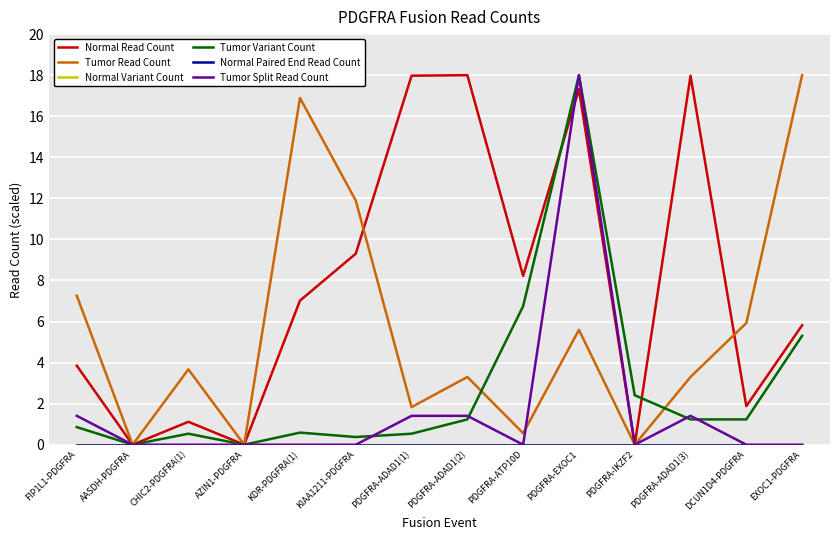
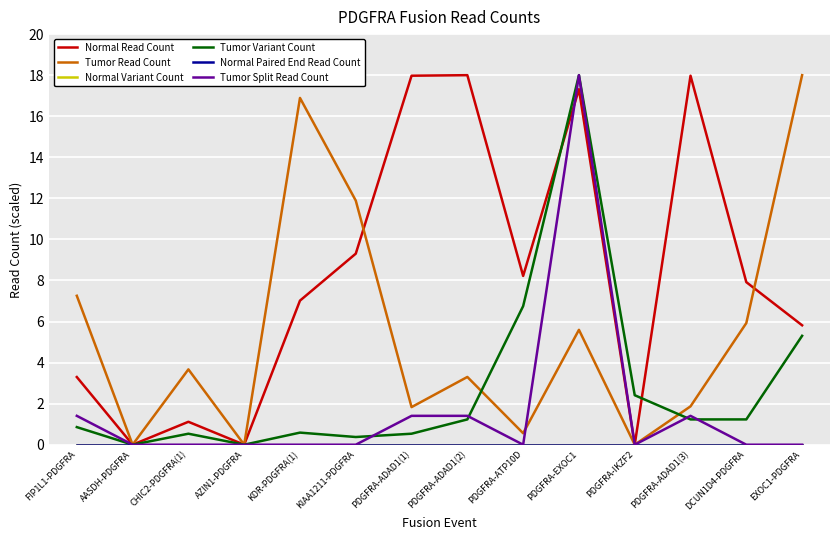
  {
    "Normal Read Count": {
-     "FIP1L1-PDGFRA": 3.8,
+     "FIP1L1-PDGFRA": 3.3,
      "CHIC2-PDGFRA(1)": 1.1,
      "KDR-PDGFRA(1)": 7.0,
      "KIAA1211-PDGFRA": 9.3,
      "PDGFRA-ADAD1(1)": 18.0,
      "PDGFRA-ADAD1(2)": 18.0,
      "PDGFRA-ATP10D": 8.2,
      "PDGFRA-EXOC1": 17.3,
      "PDGFRA-ADAD1(3)": 18.0,
-     "DCUN1D4-PDGFRA": 1.9,
+     "DCUN1D4-PDGFRA": 7.9,
      "EXOC1-PDGFRA": 5.8
    },
    "Tumor Read Count": {
      "FIP1L1-PDGFRA": 7.3,
      "CHIC2-PDGFRA(1)": 3.7,
      "KDR-PDGFRA(1)": 16.9,
      "KIAA1211-PDGFRA": 11.9,
      "PDGFRA-ADAD1(1)": 1.8,
      "PDGFRA-ADAD1(2)": 3.3,
      "PDGFRA-ATP10D": 0.6,
      "PDGFRA-EXOC1": 5.6,
-     "PDGFRA-ADAD1(3)": 3.3,
+     "PDGFRA-ADAD1(3)": 1.9,
      "DCUN1D4-PDGFRA": 5.9,
      "EXOC1-PDGFRA": 18.0
    },
    "Normal Paired End Read Count": {
      "FIP1L1-PDGFRA": 0.0,
      "PDGFRA-ADAD1(1)": 0.0,
      "PDGFRA-ADAD1(2)": 0.0,
      "PDGFRA-EXOC1": 0.0,
      "PDGFRA-ADAD1(3)": 0.0
    },
    "Tumor Variant Count": {
      "FIP1L1-PDGFRA": 0.9,
      "CHIC2-PDGFRA(1)": 0.5,
      "KDR-PDGFRA(1)": 0.6,
      "KIAA1211-PDGFRA": 0.4,
      "PDGFRA-ADAD1(1)": 0.5,
      "PDGFRA-ADAD1(2)": 1.2,
      "PDGFRA-ATP10D": 6.8,
      "PDGFRA-IKZF2": 2.4,
      "PDGFRA-ADAD1(3)": 1.2,
      "DCUN1D4-PDGFRA": 1.2,
      "EXOC1-PDGFRA": 5.3
    },
    "Tumor Split Read Count": {
      "FIP1L1-PDGFRA": 1.4,
      "PDGFRA-ADAD1(1)": 1.4,
      "PDGFRA-ADAD1(2)": 1.4,
      "PDGFRA-ADAD1(3)": 1.4
    }
  }
